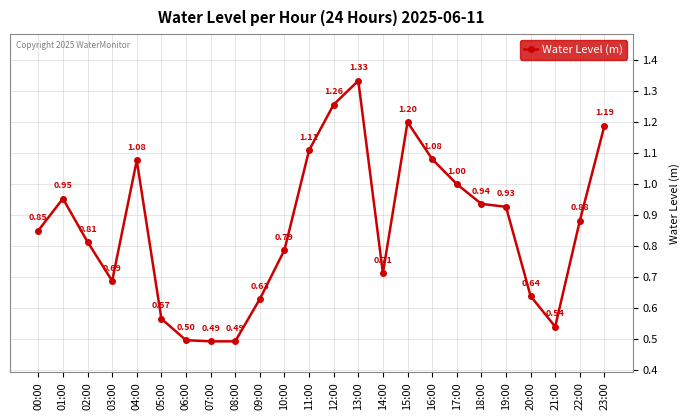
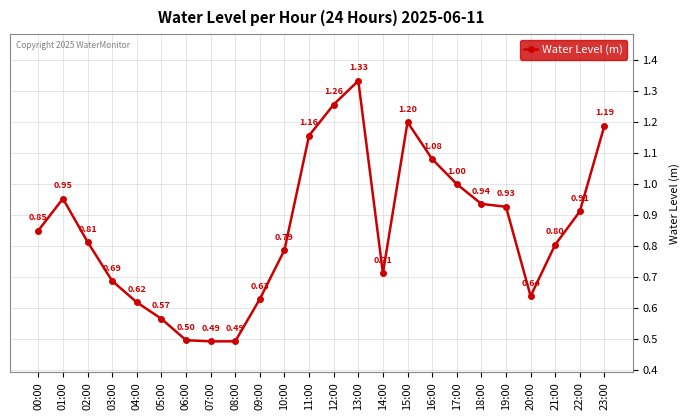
  {
    "00:00": 0.85,
    "01:00": 0.95,
    "02:00": 0.81,
    "03:00": 0.69,
-   "04:00": 1.08,
+   "04:00": 0.62,
    "05:00": 0.57,
    "06:00": 0.50,
    "07:00": 0.49,
    "08:00": 0.49,
    "09:00": 0.63,
    "10:00": 0.79,
-   "11:00": 1.11,
+   "11:00": 1.16,
    "12:00": 1.26,
    "13:00": 1.33,
    "14:00": 0.71,
    "15:00": 1.20,
    "16:00": 1.08,
    "17:00": 1.00,
    "18:00": 0.94,
    "19:00": 0.93,
    "20:00": 0.64,
-   "21:00": 0.54,
-   "22:00": 0.88,
+   "21:00": 0.80,
+   "22:00": 0.91,
    "23:00": 1.19
  }
